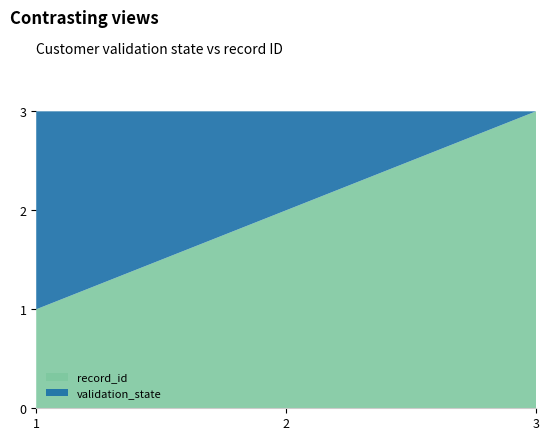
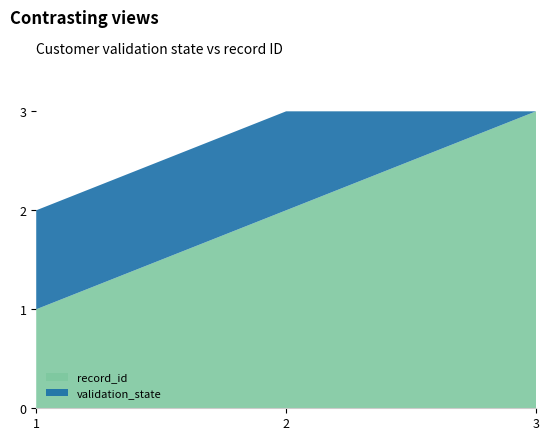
  {
    "record_id": {
      "1": 1,
      "2": 2
    },
    "validation_state": {
-     "1": 2
+     "1": 1
    }
  }
